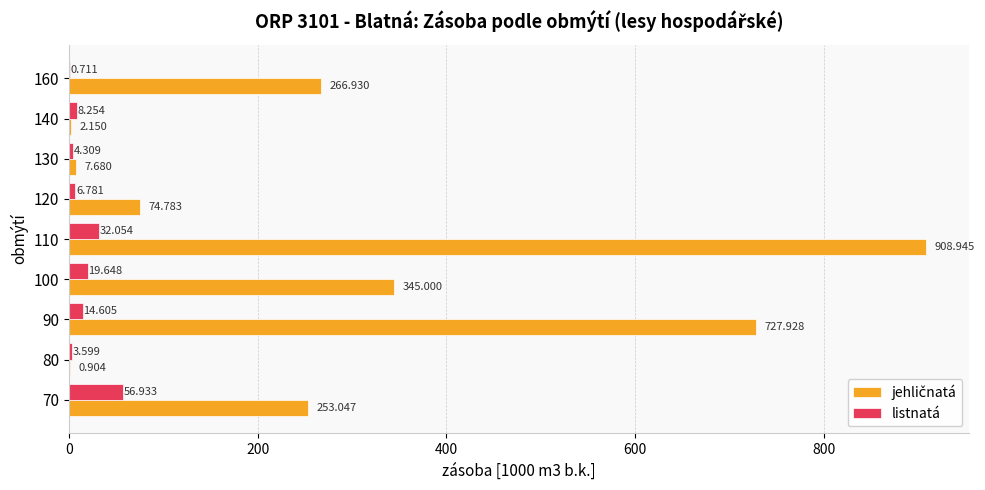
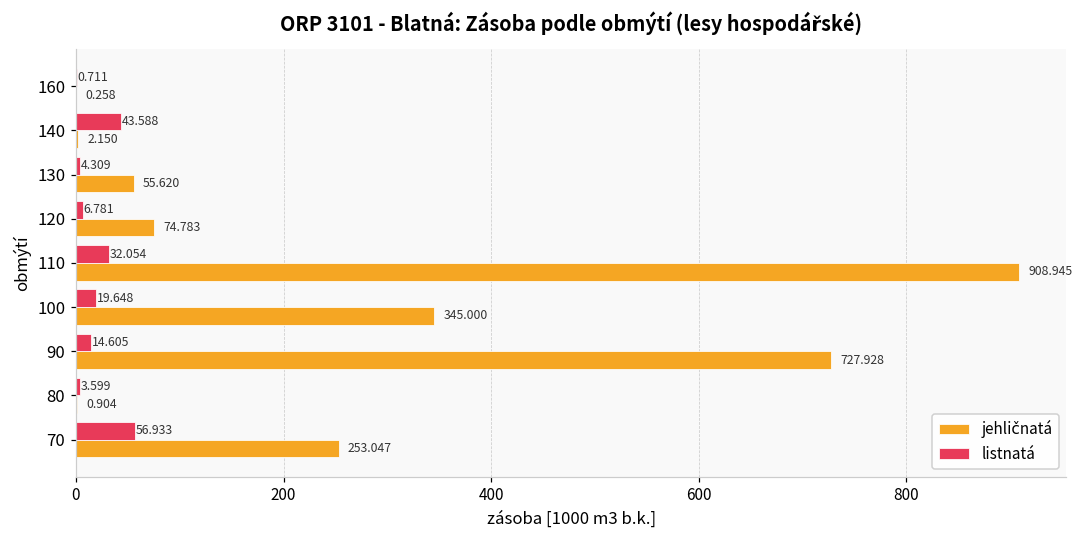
  {
    "jehličnatá": {
-     "160": 266.930,
+     "160": 0.258,
      "140": 2.150,
-     "130": 7.680,
+     "130": 55.620,
      "120": 74.783,
      "110": 908.945,
      "100": 345.000,
      "90": 727.928,
      "80": 0.904,
      "70": 253.047
    },
    "listnatá": {
      "160": 0.711,
-     "140": 8.254,
+     "140": 43.588,
      "130": 4.309,
      "120": 6.781,
      "110": 32.054,
      "100": 19.648,
      "90": 14.605,
      "80": 3.599,
      "70": 56.933
    }
  }
